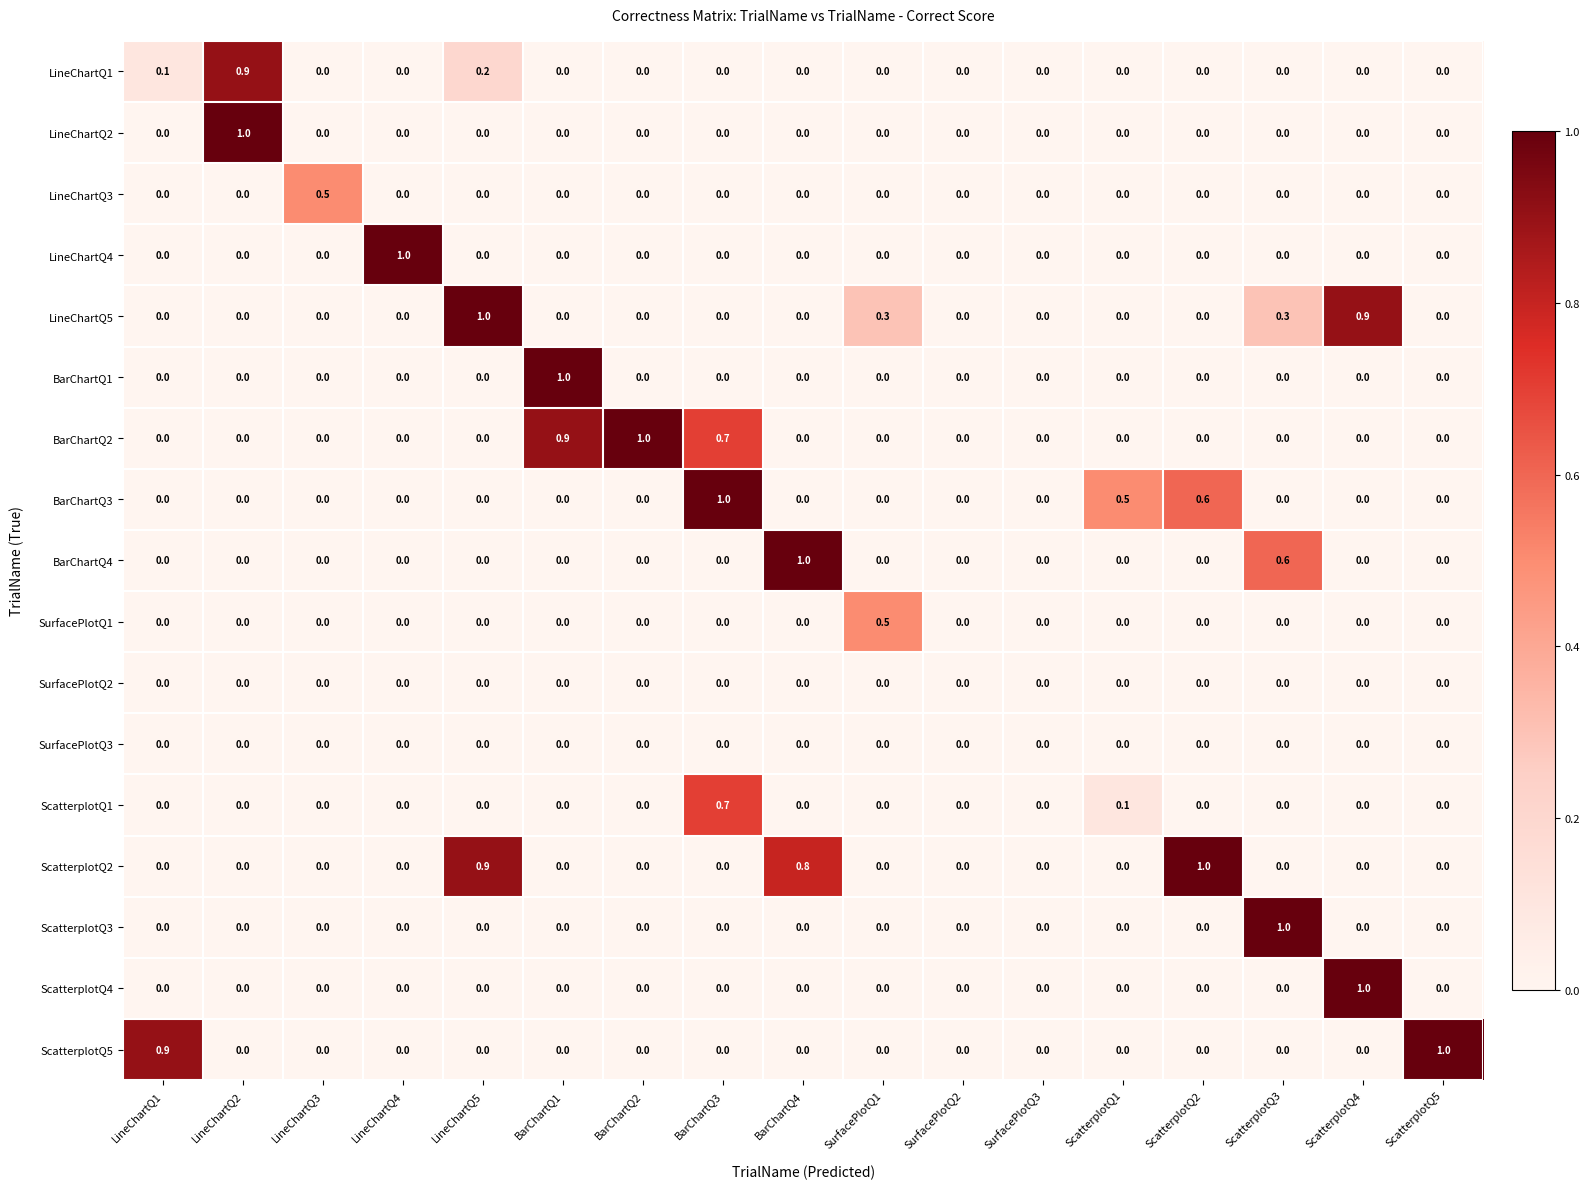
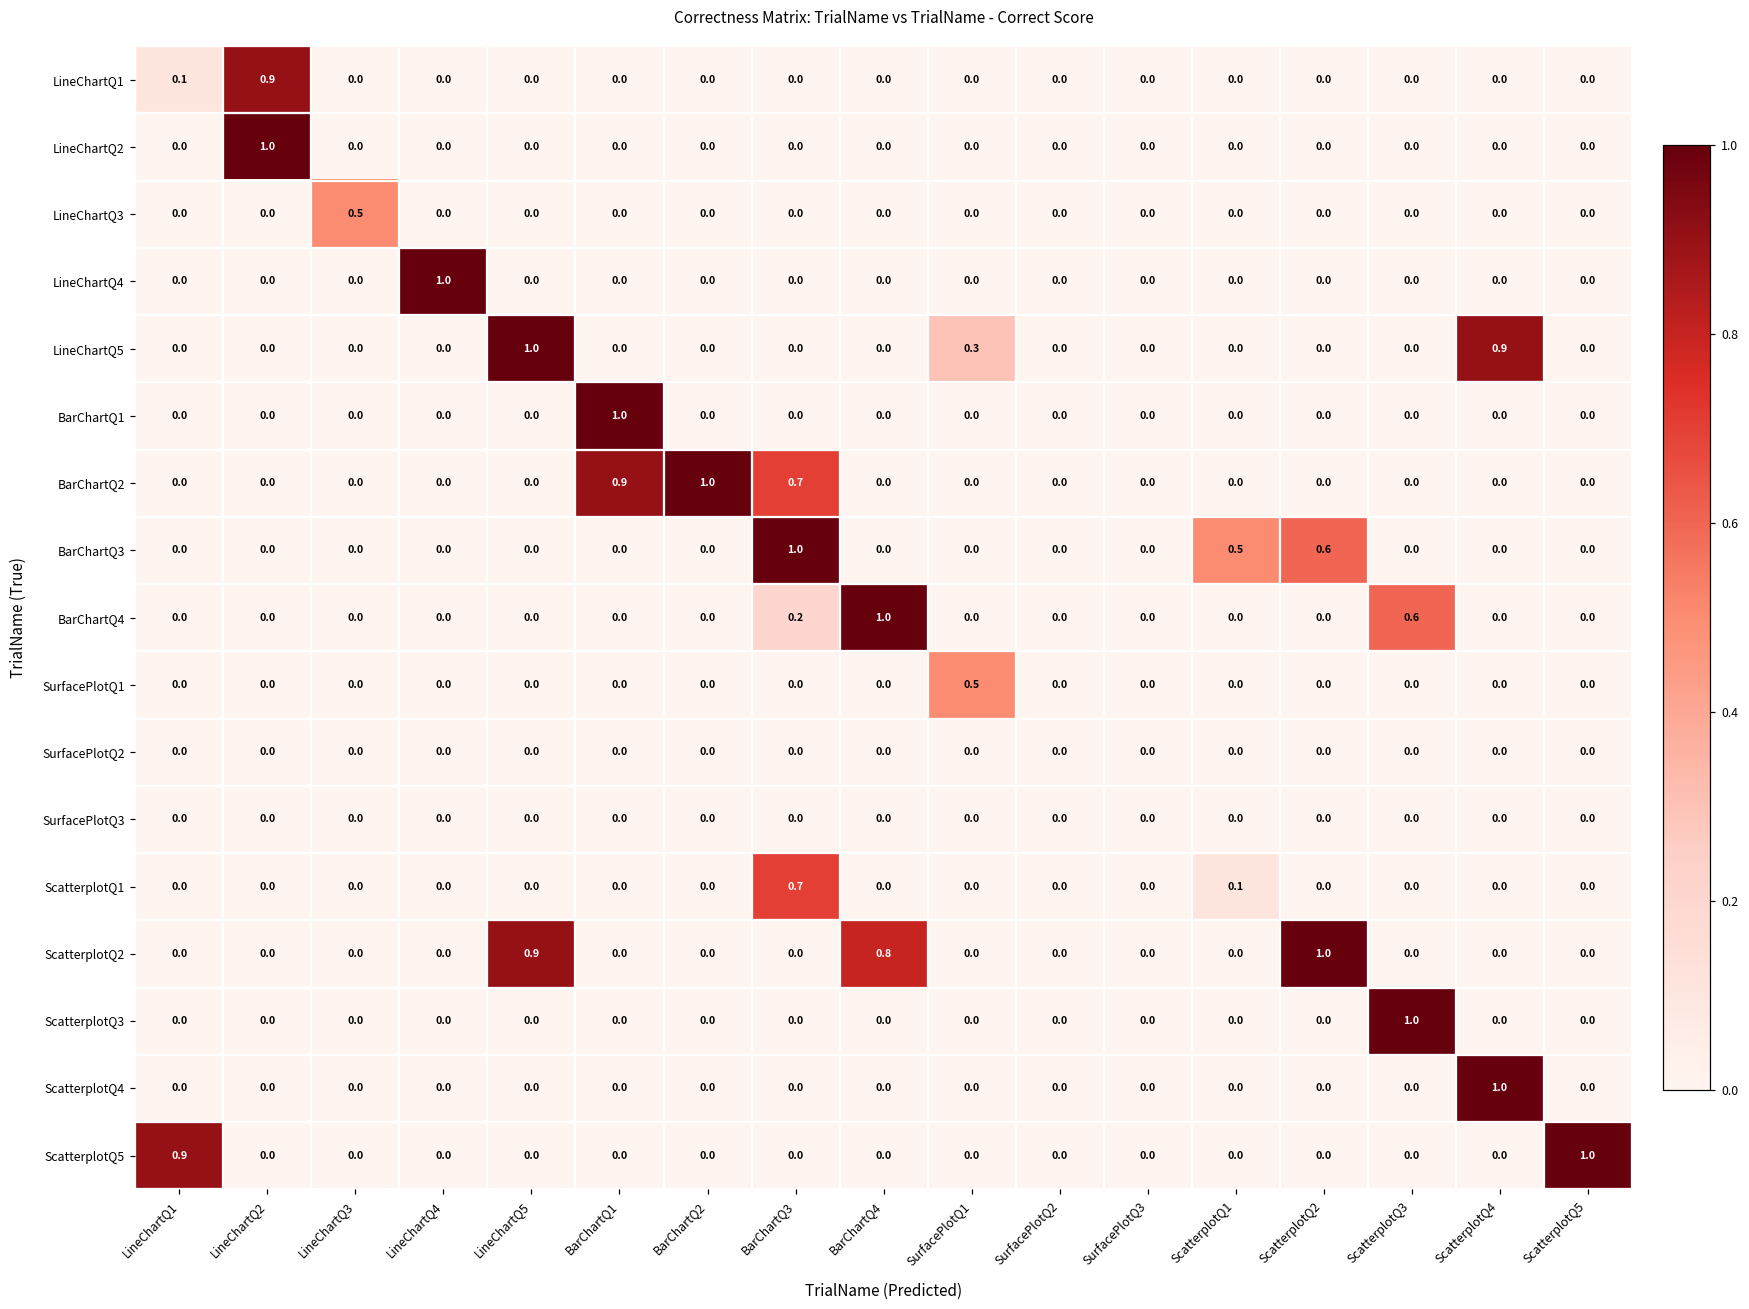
  {
    "LineChartQ1": {
      "LineChartQ1": 0.1,
      "LineChartQ2": 0.9,
      "LineChartQ3": 0.0,
      "LineChartQ4": 0.0,
-     "LineChartQ5": 0.2,
+     "LineChartQ5": 0.0,
      "BarChartQ1": 0.0,
      "BarChartQ2": 0.0,
      "BarChartQ3": 0.0,
      "BarChartQ4": 0.0,
      "SurfacePlotQ1": 0.0,
      "SurfacePlotQ2": 0.0,
      "SurfacePlotQ3": 0.0,
      "ScatterplotQ1": 0.0,
      "ScatterplotQ2": 0.0,
      "ScatterplotQ3": 0.0,
      "ScatterplotQ4": 0.0,
      "ScatterplotQ5": 0.0
    },
    "LineChartQ5": {
      "LineChartQ1": 0.0,
      "LineChartQ2": 0.0,
      "LineChartQ3": 0.0,
      "LineChartQ4": 0.0,
      "LineChartQ5": 1.0,
      "BarChartQ1": 0.0,
      "BarChartQ2": 0.0,
      "BarChartQ3": 0.0,
      "BarChartQ4": 0.0,
      "SurfacePlotQ1": 0.3,
      "SurfacePlotQ2": 0.0,
      "SurfacePlotQ3": 0.0,
      "ScatterplotQ1": 0.0,
      "ScatterplotQ2": 0.0,
-     "ScatterplotQ3": 0.3,
+     "ScatterplotQ3": 0.0,
      "ScatterplotQ4": 0.9,
      "ScatterplotQ5": 0.0
    },
    "BarChartQ4": {
      "LineChartQ1": 0.0,
      "LineChartQ2": 0.0,
      "LineChartQ3": 0.0,
      "LineChartQ4": 0.0,
      "LineChartQ5": 0.0,
      "BarChartQ1": 0.0,
      "BarChartQ2": 0.0,
-     "BarChartQ3": 0.0,
+     "BarChartQ3": 0.2,
      "BarChartQ4": 1.0,
      "SurfacePlotQ1": 0.0,
      "SurfacePlotQ2": 0.0,
      "SurfacePlotQ3": 0.0,
      "ScatterplotQ1": 0.0,
      "ScatterplotQ2": 0.0,
      "ScatterplotQ3": 0.6,
      "ScatterplotQ4": 0.0,
      "ScatterplotQ5": 0.0
    }
  }
